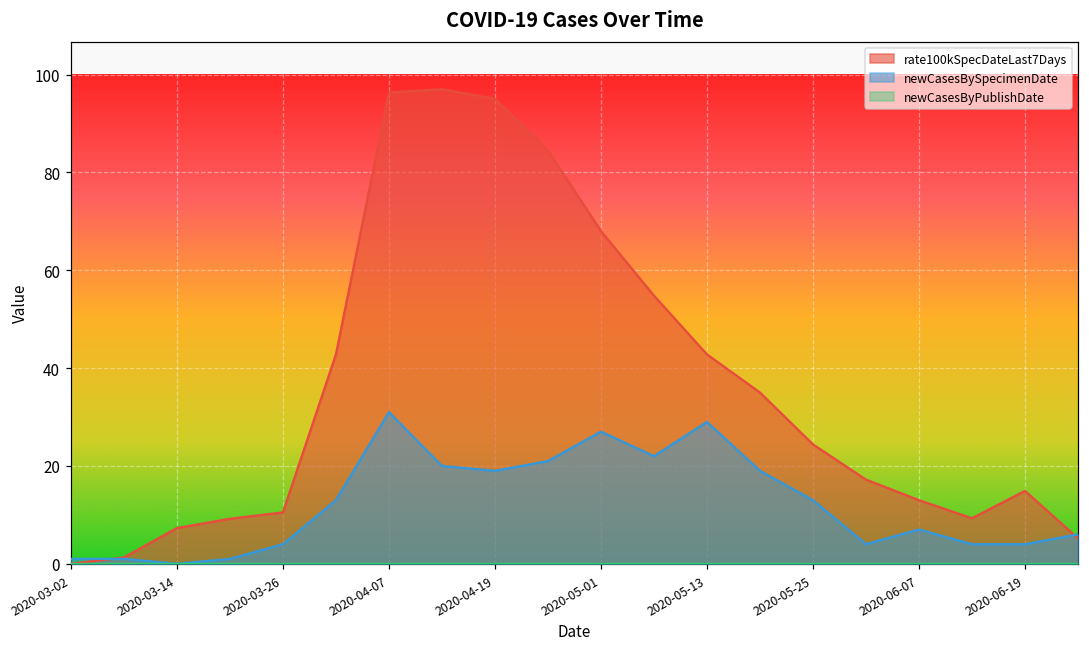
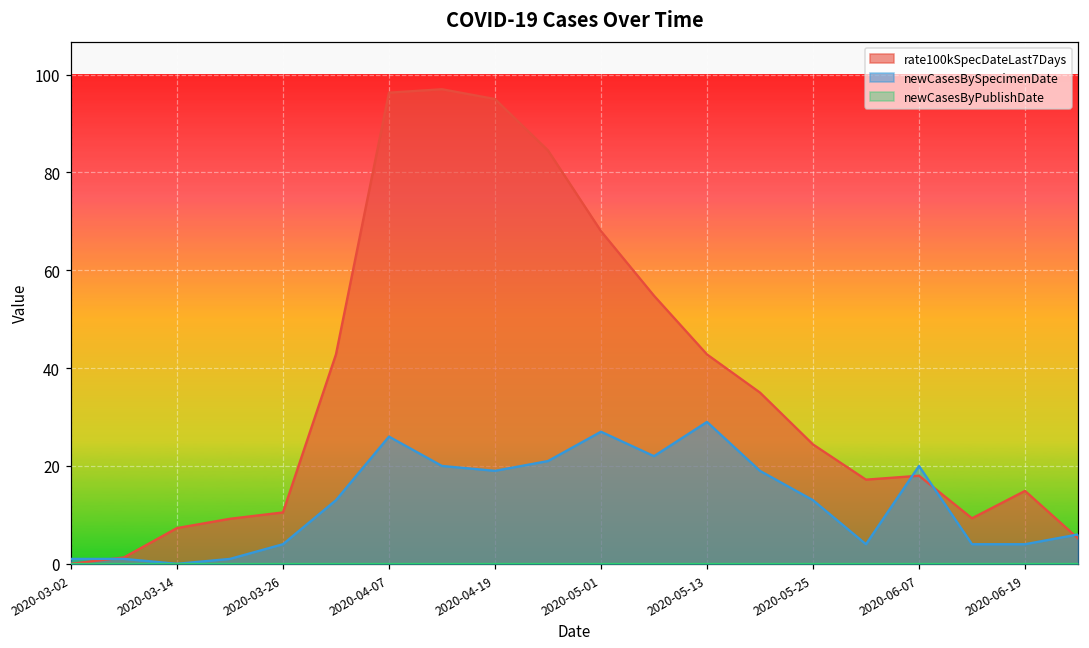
  {
    "rate100kSpecDateLast7Days": {
      "2020-03-14": 7,
      "2020-03-26": 11,
      "2020-04-07": 96,
      "2020-04-19": 95,
      "2020-05-01": 68,
      "2020-05-13": 43,
      "2020-05-25": 24,
-     "2020-06-07": 13,
+     "2020-06-07": 18,
      "2020-06-19": 15
    },
    "newCasesBySpecimenDate": {
      "2020-03-02": 1,
      "2020-03-26": 4,
-     "2020-04-07": 31,
+     "2020-04-07": 26,
      "2020-04-19": 19,
      "2020-05-01": 27,
      "2020-05-13": 29,
      "2020-05-25": 13,
-     "2020-06-07": 7,
+     "2020-06-07": 20,
      "2020-06-19": 4
    },
    "newCasesByPublishDate": {
      "2020-03-26": 0,
      "2020-04-07": 0,
      "2020-04-19": 0,
      "2020-05-01": 0,
      "2020-05-13": 0,
      "2020-05-25": 0,
      "2020-06-07": 0,
      "2020-06-19": 0
    }
  }
